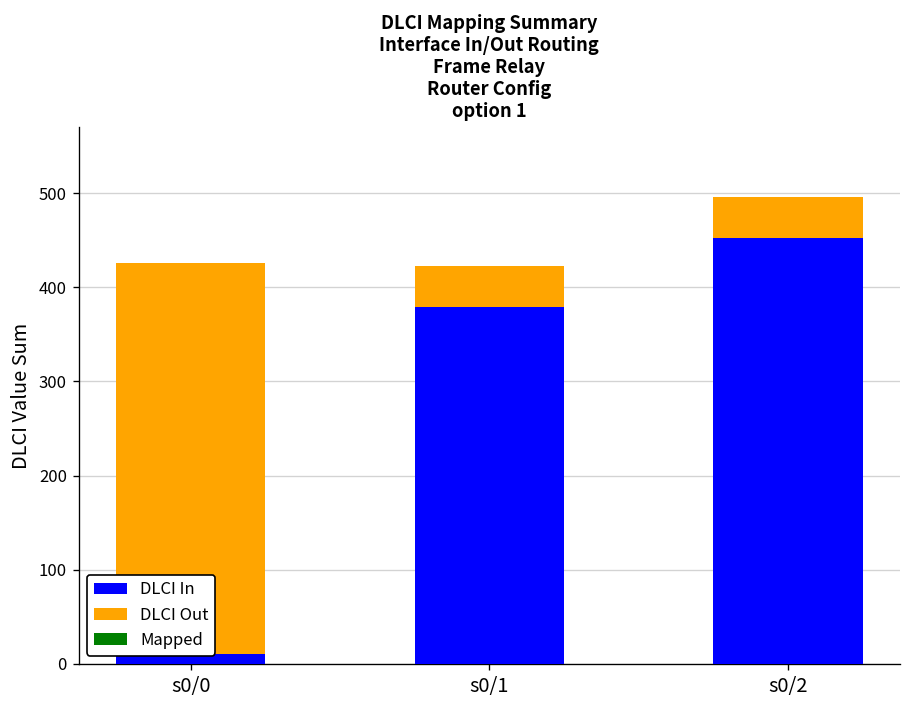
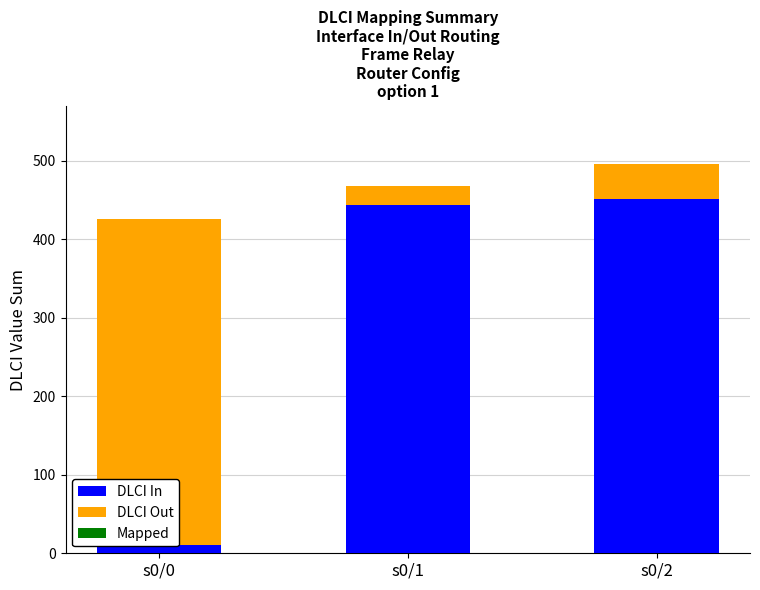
  {
    "DLCI In": {
-     "s0/1": 380,
+     "s0/1": 440,
      "s0/2": 450
    },
    "DLCI Out": {
      "s0/0": 420,
-     "s0/1": 40,
+     "s0/1": 20,
      "s0/2": 40
    },
    "Mapped": {
      "s0/0": 0,
      "s0/1": 0,
      "s0/2": 0
    }
  }
